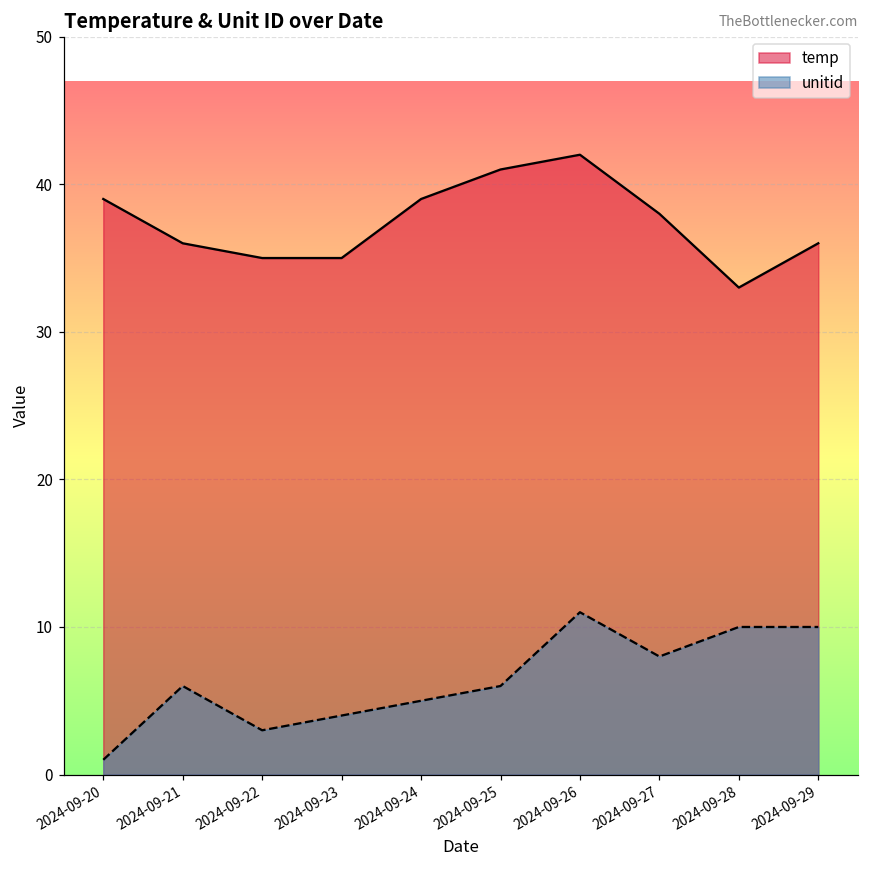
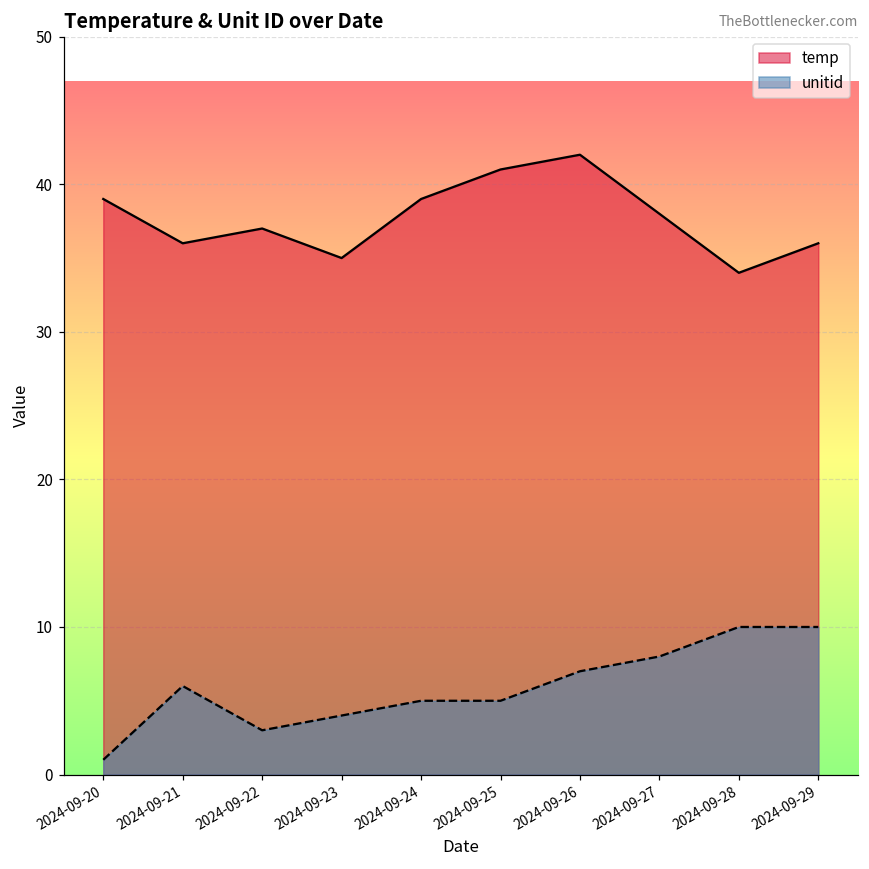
  {
    "temp": {
      "2024-09-20": 39,
      "2024-09-21": 36,
-     "2024-09-22": 35,
+     "2024-09-22": 37,
      "2024-09-23": 35,
      "2024-09-24": 39,
      "2024-09-25": 41,
      "2024-09-26": 42,
      "2024-09-27": 38,
-     "2024-09-28": 33,
+     "2024-09-28": 34,
      "2024-09-29": 36
    },
    "unitid": {
      "2024-09-20": 1,
      "2024-09-21": 6,
      "2024-09-22": 3,
      "2024-09-23": 4,
      "2024-09-24": 5,
-     "2024-09-25": 6,
-     "2024-09-26": 11,
+     "2024-09-25": 5,
+     "2024-09-26": 7,
      "2024-09-27": 8,
      "2024-09-28": 10,
      "2024-09-29": 10
    }
  }
